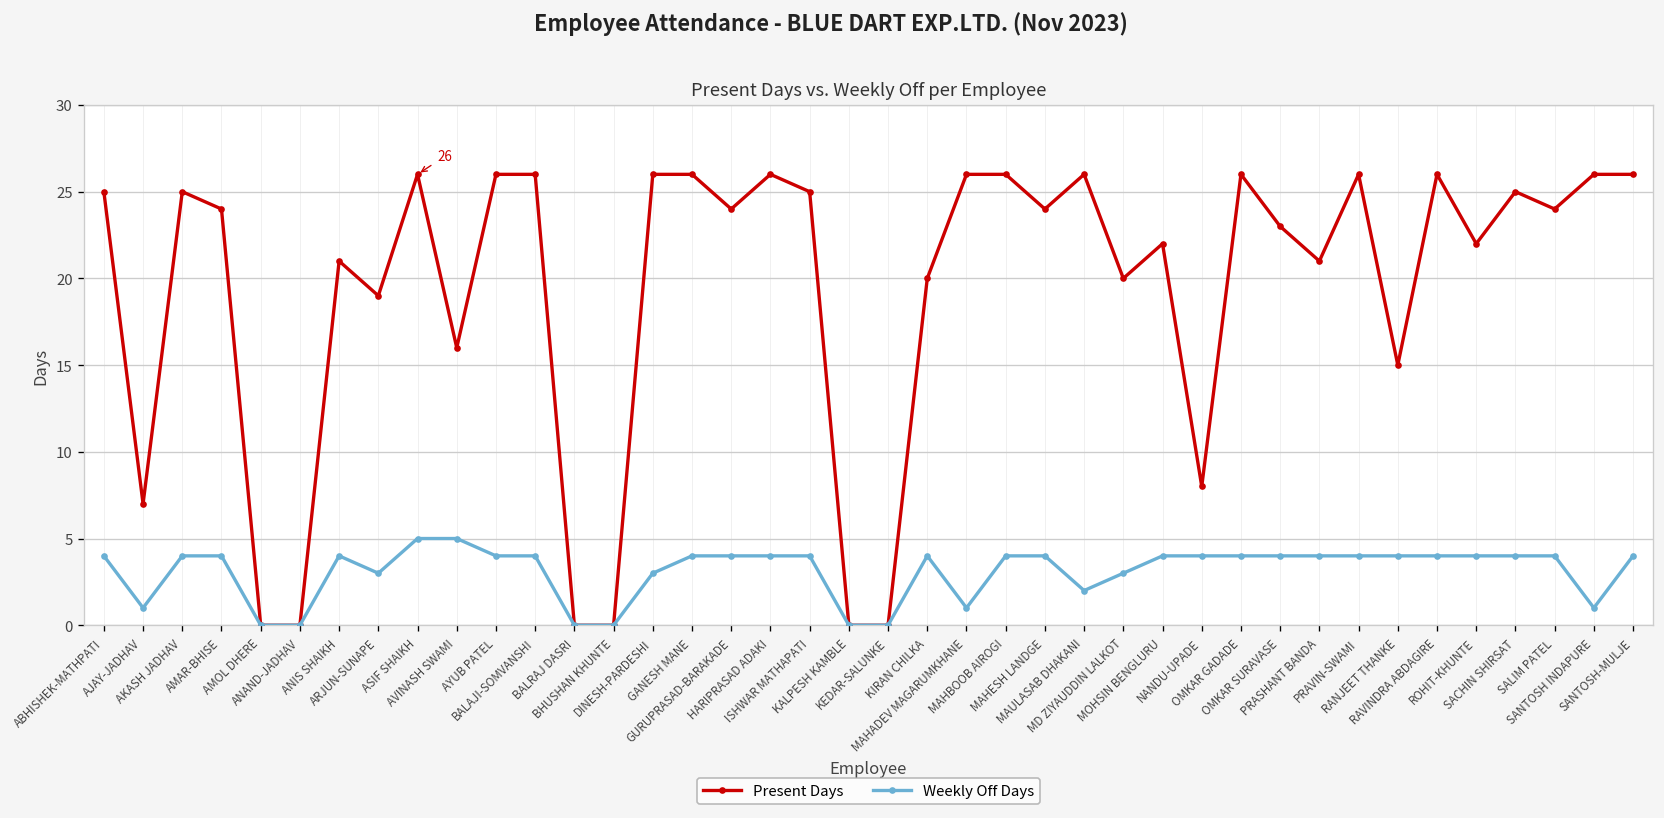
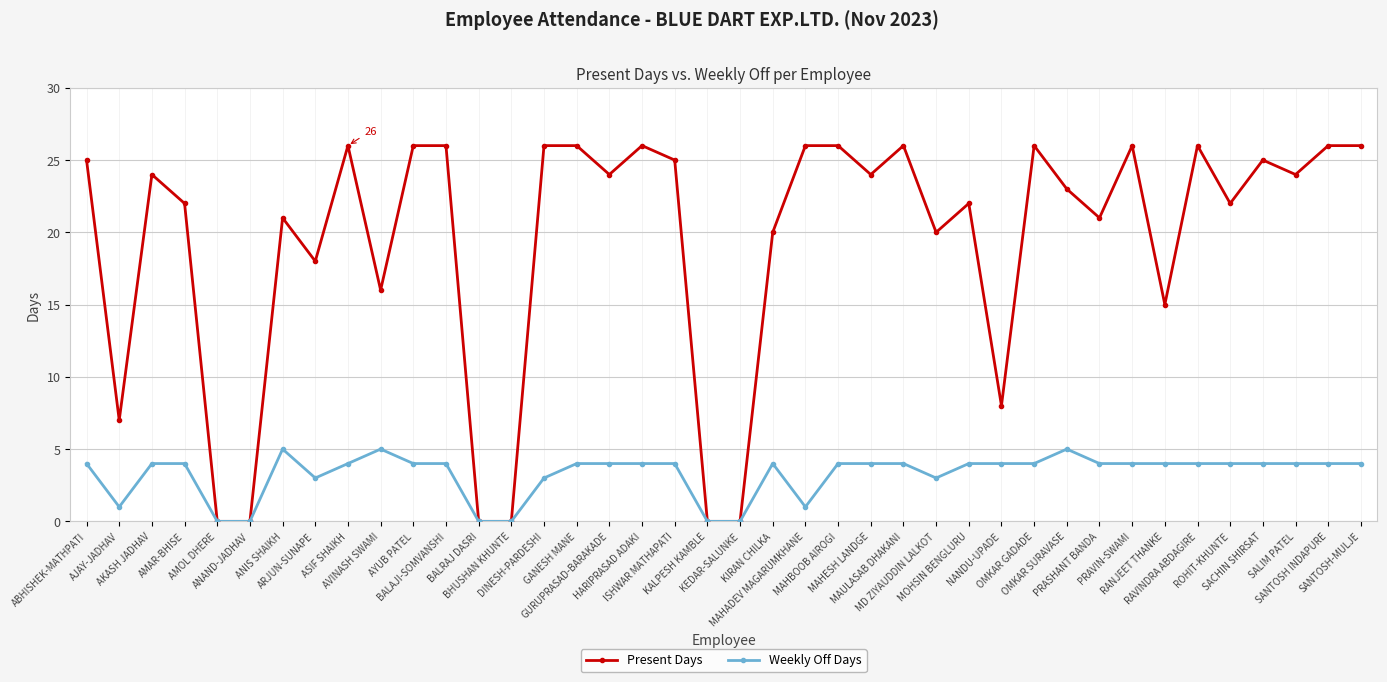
  {
    "Present Days": {
      "ABHISHEK-MATHPATI": 25,
      "AJAY-JADHAV": 7,
-     "AKASH JADHAV": 25,
-     "AMAR-BHISE": 24,
+     "AKASH JADHAV": 24,
+     "AMAR-BHISE": 22,
      "ANIS SHAIKH": 21,
-     "ARJUN-SUNAPE": 19,
+     "ARJUN-SUNAPE": 18,
      "AVINASH SWAMI": 16,
      "AYUB PATEL": 26,
      "BALAJI-SOMVANSHI": 26,
      "DINESH-PARDESHI": 26,
      "GANESH MANE": 26,
      "GURUPRASAD-BARAKADE": 24,
      "HARIPRASAD ADAKI": 26,
      "ISHWAR MATHAPATI": 25,
      "KIRAN CHILKA": 20,
      "MAHADEV MAGARUMKHANE": 26,
      "MAHBOOB AIROGI": 26,
      "MAHESH LANDGE": 24,
      "MAULASAB DHAKANI": 26,
      "MD ZIYAUDDIN LALKOT": 20,
      "MOHSIN BENGLURU": 22,
      "NANDU-UPADE": 8,
      "OMKAR GADADE": 26,
      "OMKAR SURAVASE": 23,
      "PRASHANT BANDA": 21,
      "PRAVIN-SWAMI": 26,
      "RANJEET THANKE": 15,
      "RAVINDRA ABDAGIRE": 26,
      "ROHIT-KHUNTE": 22,
      "SACHIN SHIRSAT": 25,
      "SALIM PATEL": 24,
      "SANTOSH INDAPURE": 26,
      "SANTOSH-MULJE": 26
    },
    "Weekly Off Days": {
      "ABHISHEK-MATHPATI": 4,
      "AJAY-JADHAV": 1,
      "AKASH JADHAV": 4,
      "AMAR-BHISE": 4,
-     "ANIS SHAIKH": 4,
+     "ANIS SHAIKH": 5,
      "ARJUN-SUNAPE": 3,
-     "ASIF SHAIKH": 5,
+     "ASIF SHAIKH": 4,
      "AVINASH SWAMI": 5,
      "AYUB PATEL": 4,
      "BALAJI-SOMVANSHI": 4,
      "DINESH-PARDESHI": 3,
      "GANESH MANE": 4,
      "GURUPRASAD-BARAKADE": 4,
      "HARIPRASAD ADAKI": 4,
      "ISHWAR MATHAPATI": 4,
      "KIRAN CHILKA": 4,
      "MAHADEV MAGARUMKHANE": 1,
      "MAHBOOB AIROGI": 4,
      "MAHESH LANDGE": 4,
-     "MAULASAB DHAKANI": 2,
+     "MAULASAB DHAKANI": 4,
      "MD ZIYAUDDIN LALKOT": 3,
      "MOHSIN BENGLURU": 4,
      "NANDU-UPADE": 4,
      "OMKAR GADADE": 4,
-     "OMKAR SURAVASE": 4,
+     "OMKAR SURAVASE": 5,
      "PRASHANT BANDA": 4,
      "PRAVIN-SWAMI": 4,
      "RANJEET THANKE": 4,
      "RAVINDRA ABDAGIRE": 4,
      "ROHIT-KHUNTE": 4,
      "SACHIN SHIRSAT": 4,
      "SALIM PATEL": 4,
-     "SANTOSH INDAPURE": 1,
+     "SANTOSH INDAPURE": 4,
      "SANTOSH-MULJE": 4
    }
  }
